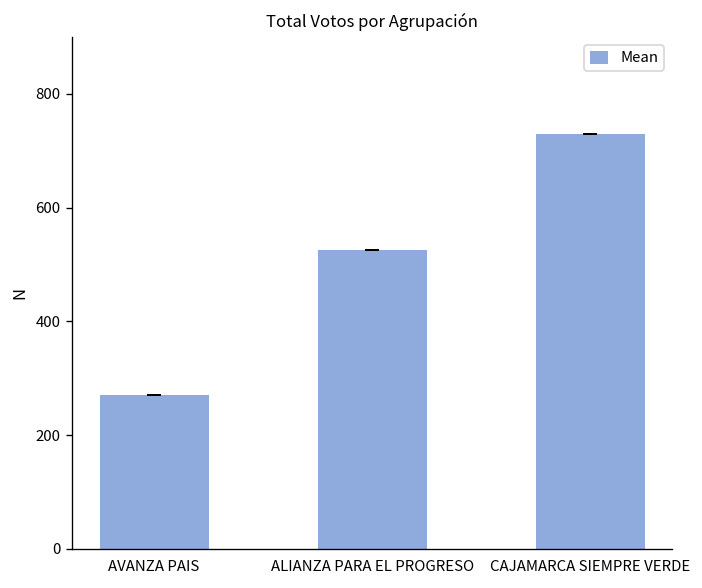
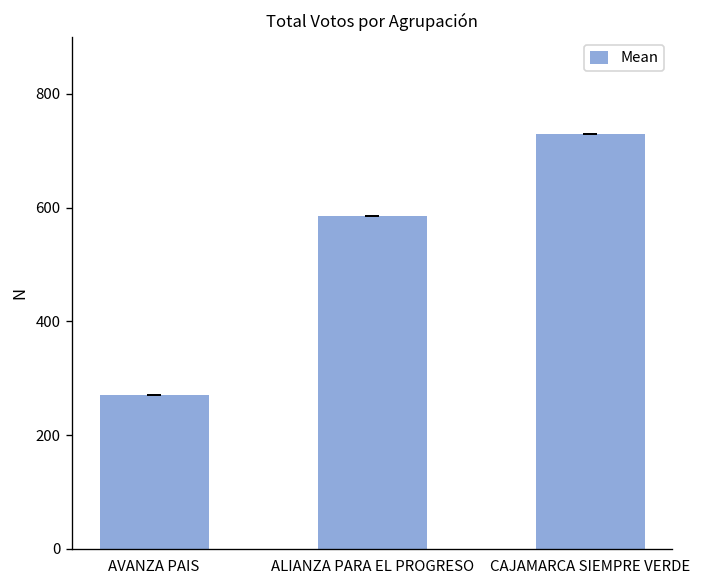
  {
    "AVANZA PAIS": 270,
-   "ALIANZA PARA EL PROGRESO": 530,
+   "ALIANZA PARA EL PROGRESO": 590,
    "CAJAMARCA SIEMPRE VERDE": 730
  }
